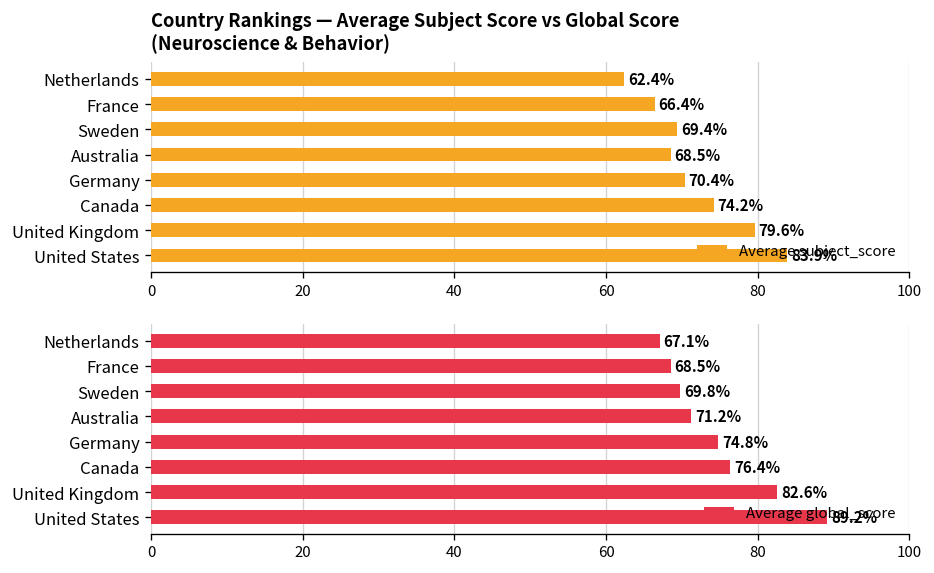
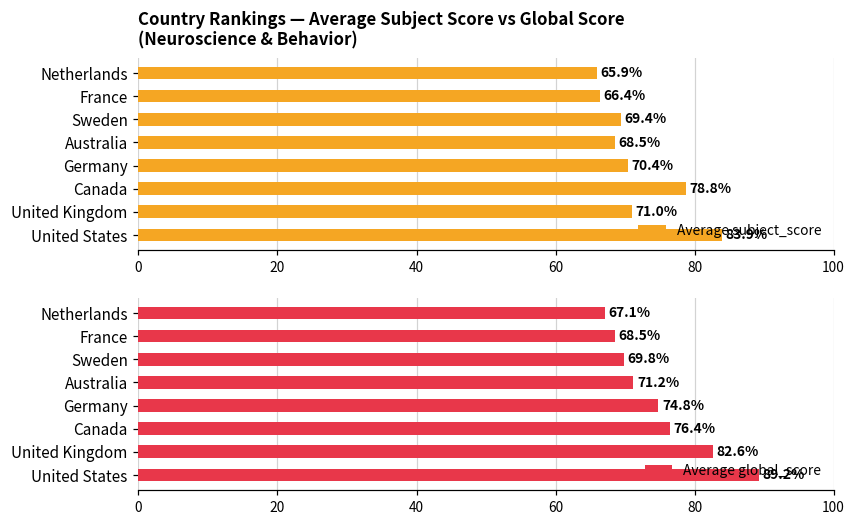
  {
    "Country Rankings — Average Subject Score vs Global Score (Neuroscience & Behavior)": {
-     "Netherlands": "62.4%",
+     "Netherlands": "65.9%",
      "France": "66.4%",
      "Sweden": "69.4%",
      "Australia": "68.5%",
      "Germany": "70.4%",
-     "Canada": "74.2%",
-     "United Kingdom": "79.6%",
+     "Canada": "78.8%",
+     "United Kingdom": "71.0%",
      "United States": "83.9%"
    }
  }
